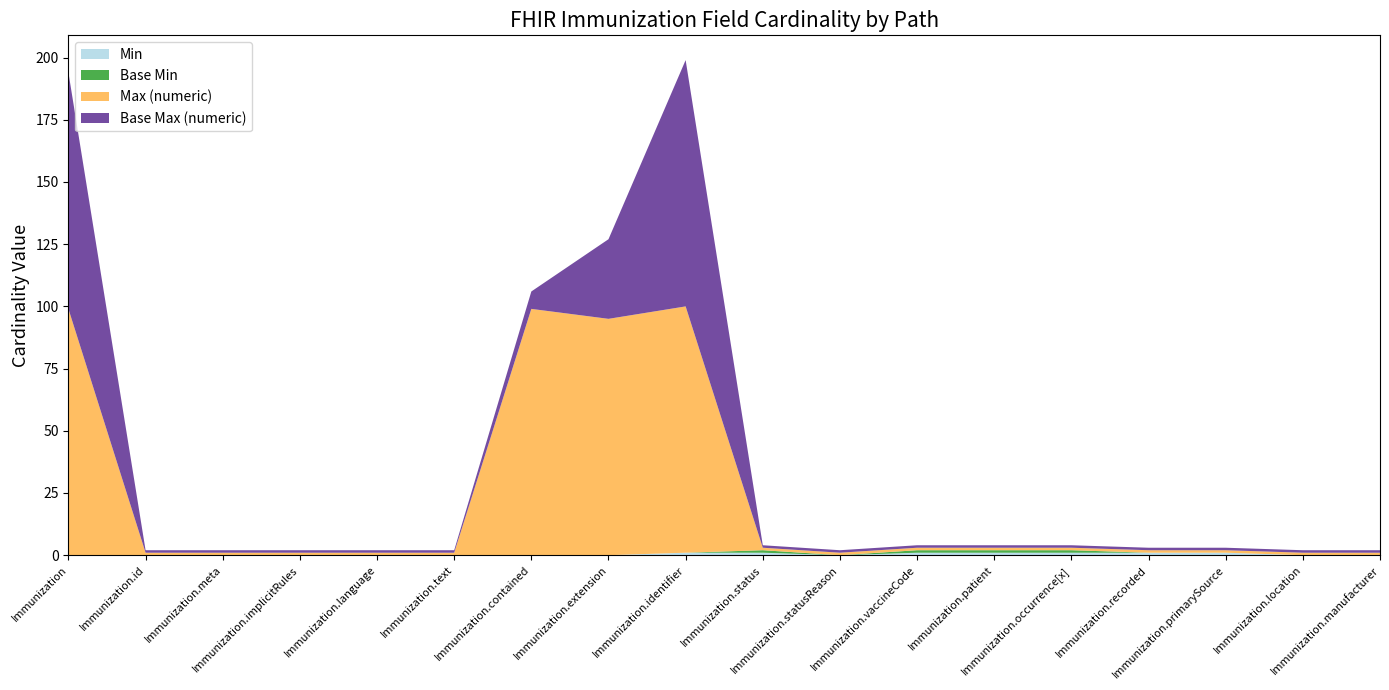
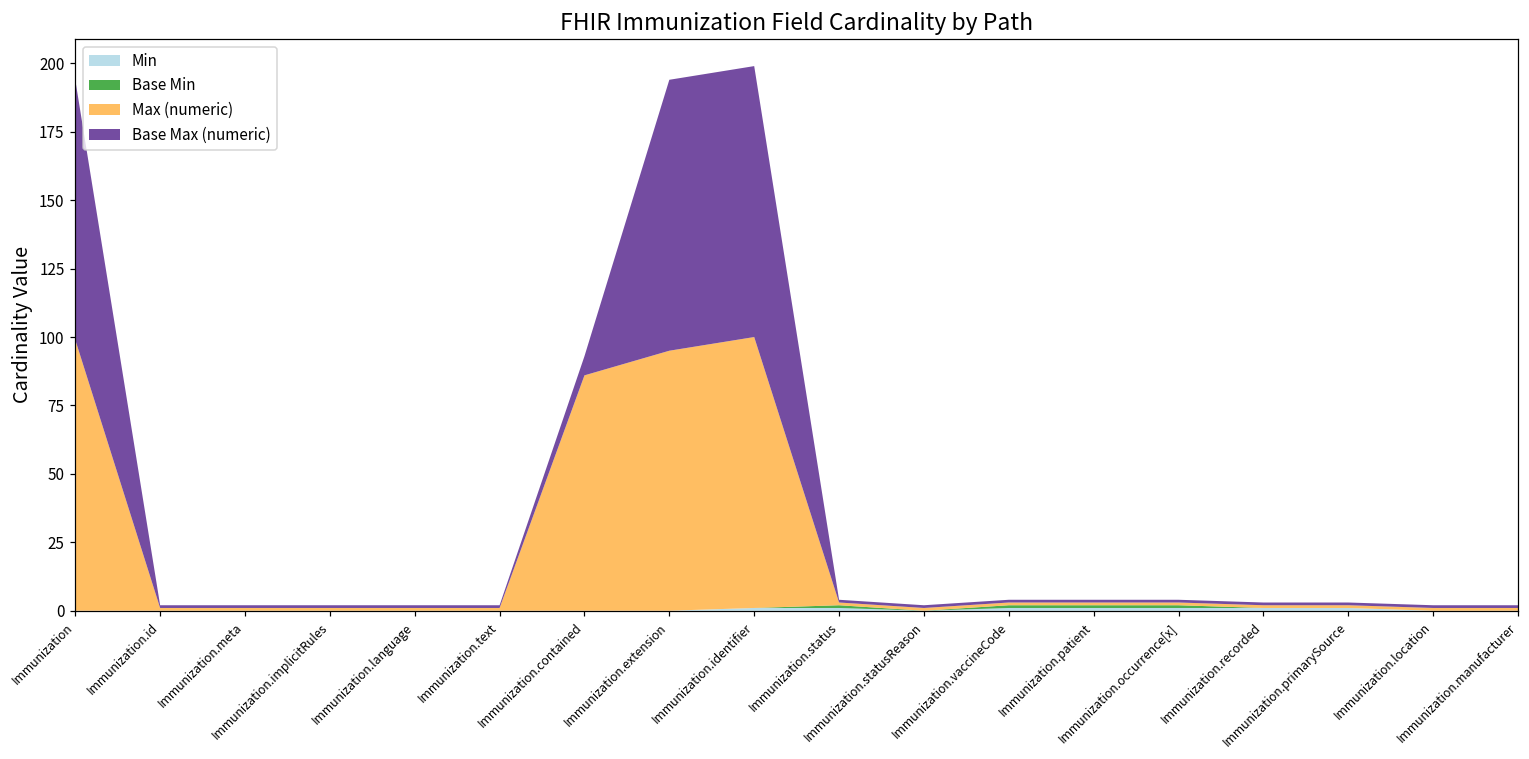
  {
    "Max (numeric)": {
      "Immunization": 99,
-     "Immunization.contained": 99,
+     "Immunization.contained": 86,
      "Immunization.extension": 95,
      "Immunization.identifier": 99
    },
    "Base Max (numeric)": {
      "Immunization": 95,
      "Immunization.contained": 7,
-     "Immunization.extension": 32,
+     "Immunization.extension": 99,
      "Immunization.identifier": 99
    }
  }
